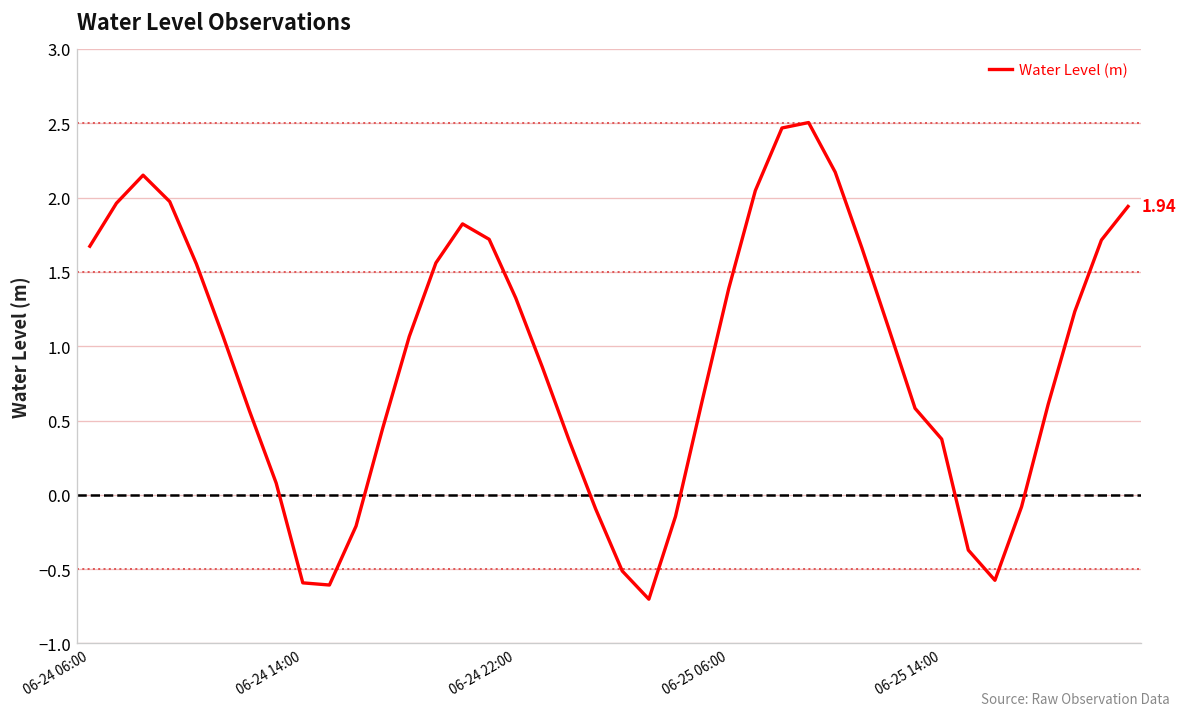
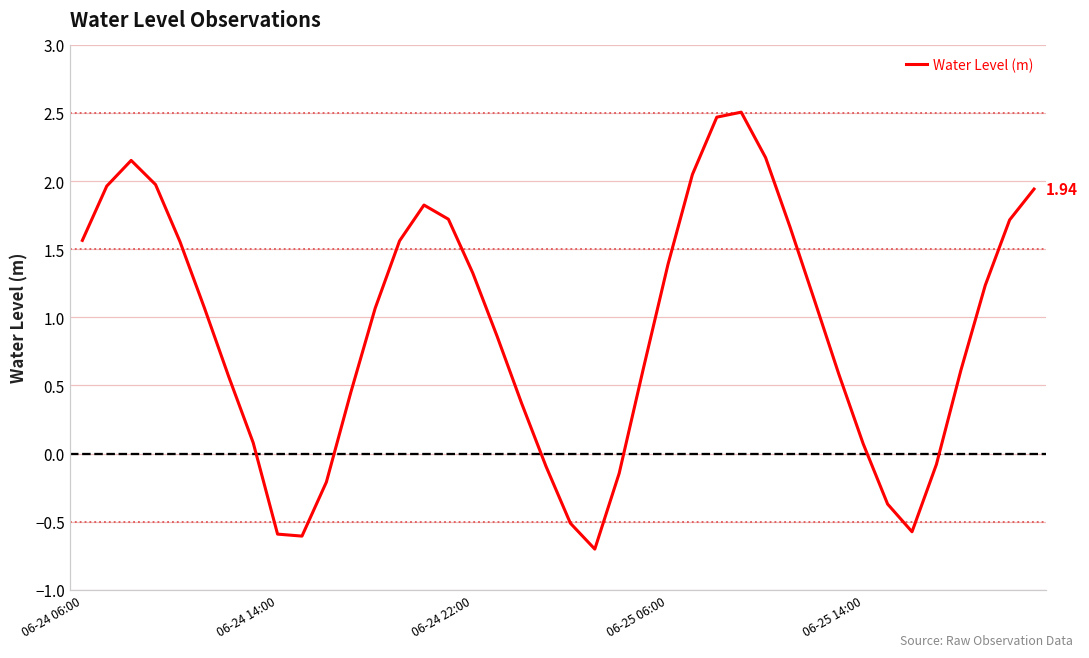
  {
-   "06-24 06:00": 1.67,
+   "06-24 06:00": 1.56,
    "06-24 14:00": -0.59,
    "06-24 22:00": 1.33,
    "06-25 06:00": 1.39,
-   "06-25 14:00": 0.38
+   "06-25 14:00": 0.07
  }
